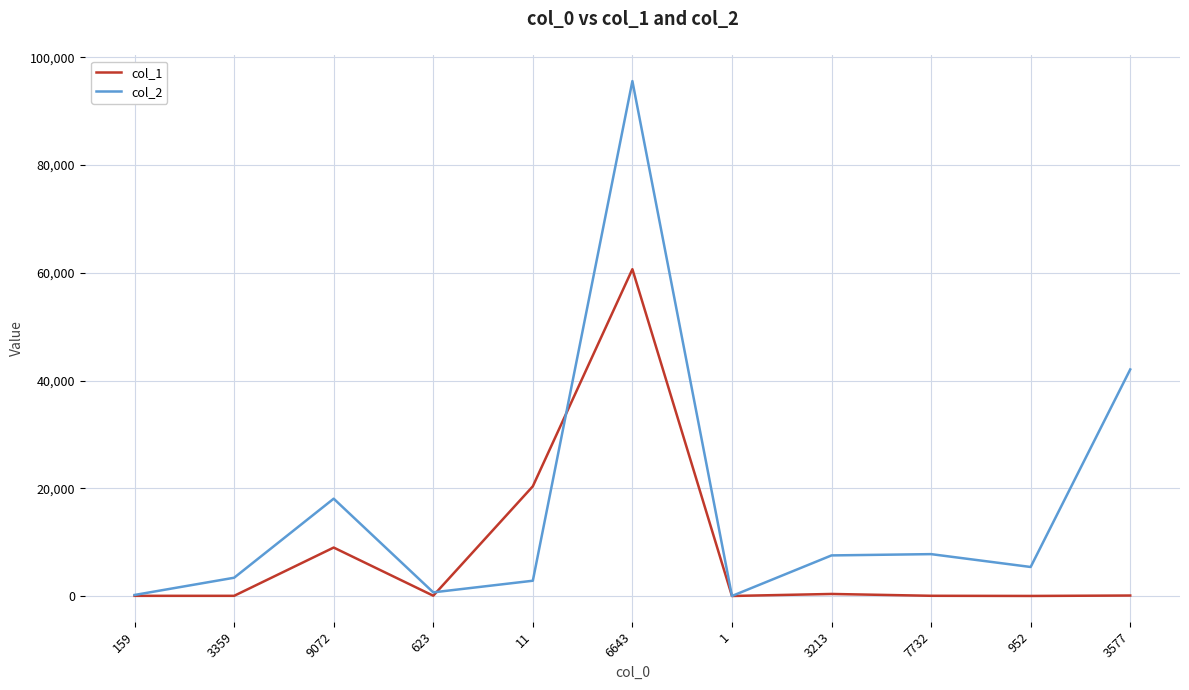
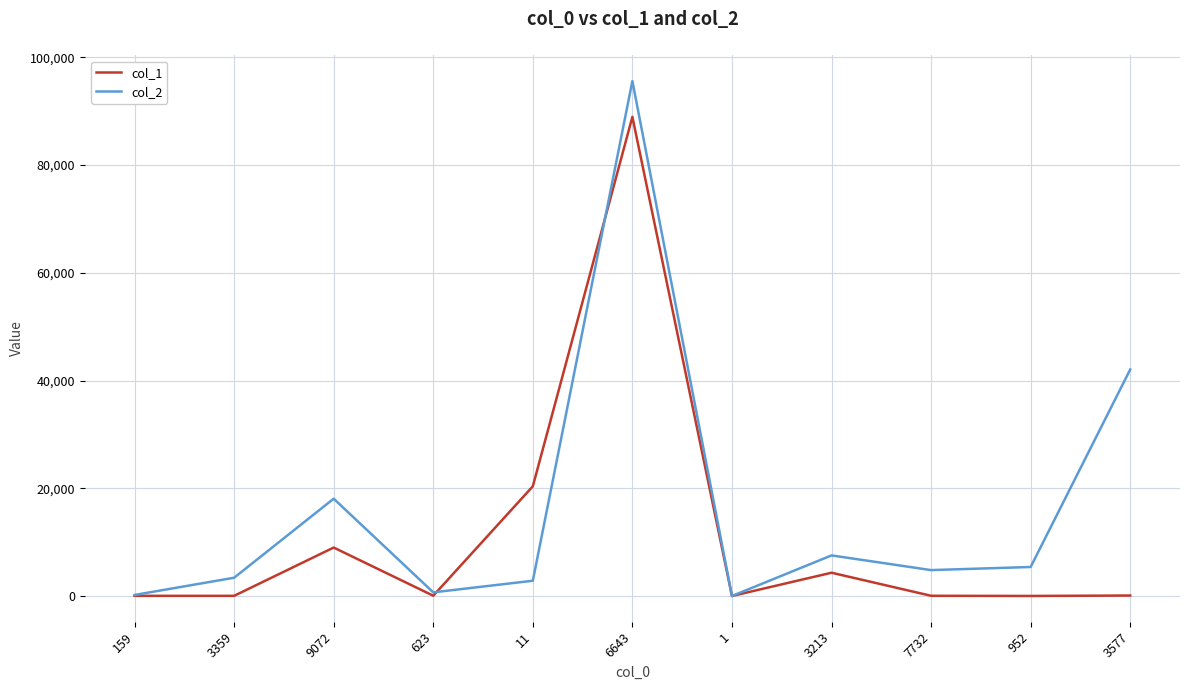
  {
    "col_1": {
      "3359": "0",
      "9072": "9,000",
      "623": "0",
      "11": "20,000",
-     "6643": "61,000",
-     "3213": "0",
+     "6643": "89,000",
+     "3213": "4,000",
      "7732": "0",
      "952": "0",
      "3577": "0"
    },
    "col_2": {
      "3359": "3,000",
      "9072": "18,000",
      "623": "1,000",
      "11": "3,000",
      "6643": "96,000",
      "3213": "8,000",
-     "7732": "8,000",
+     "7732": "5,000",
      "952": "5,000",
      "3577": "42,000"
    }
  }
